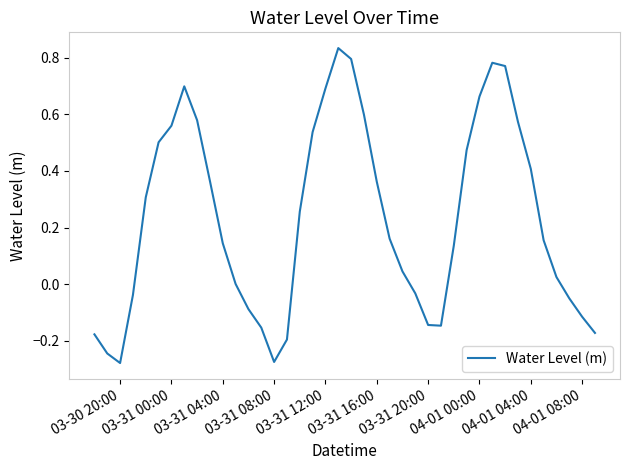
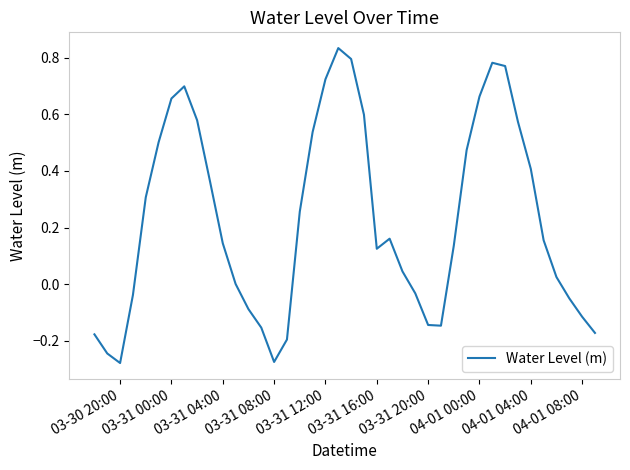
  {
    "03-30 20:00": -0.28,
-   "03-31 00:00": 0.56,
+   "03-31 00:00": 0.66,
    "03-31 04:00": 0.14,
    "03-31 08:00": -0.27,
-   "03-31 12:00": 0.69,
-   "03-31 16:00": 0.36,
+   "03-31 12:00": 0.72,
+   "03-31 16:00": 0.13,
    "03-31 20:00": -0.14,
    "04-01 00:00": 0.66,
    "04-01 04:00": 0.41,
    "04-01 08:00": -0.11
  }
